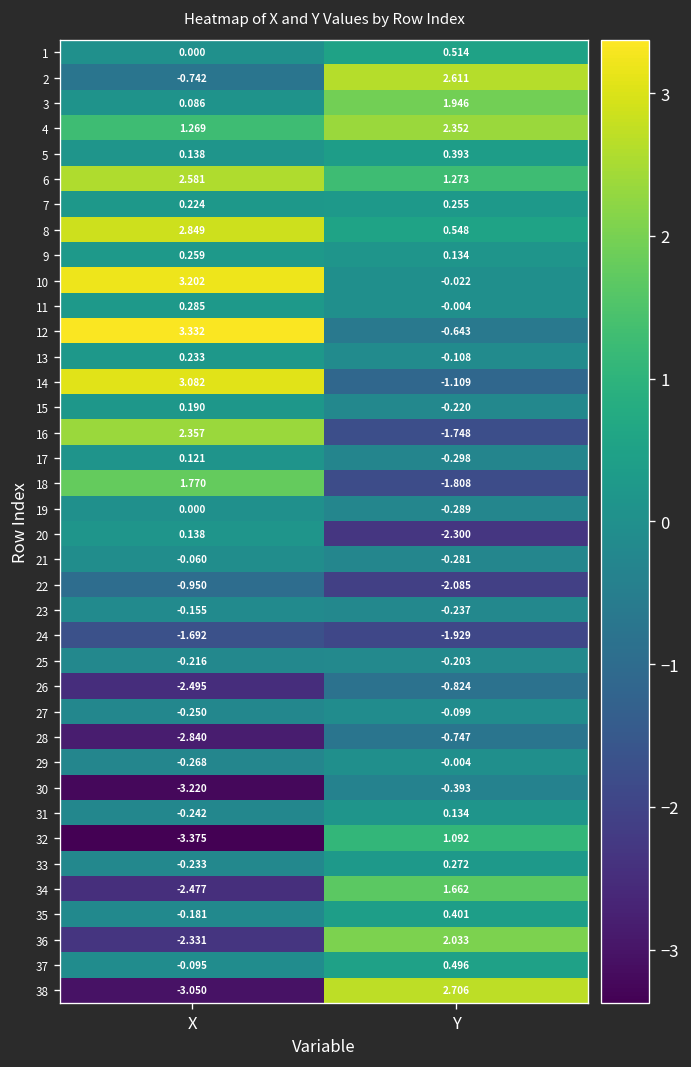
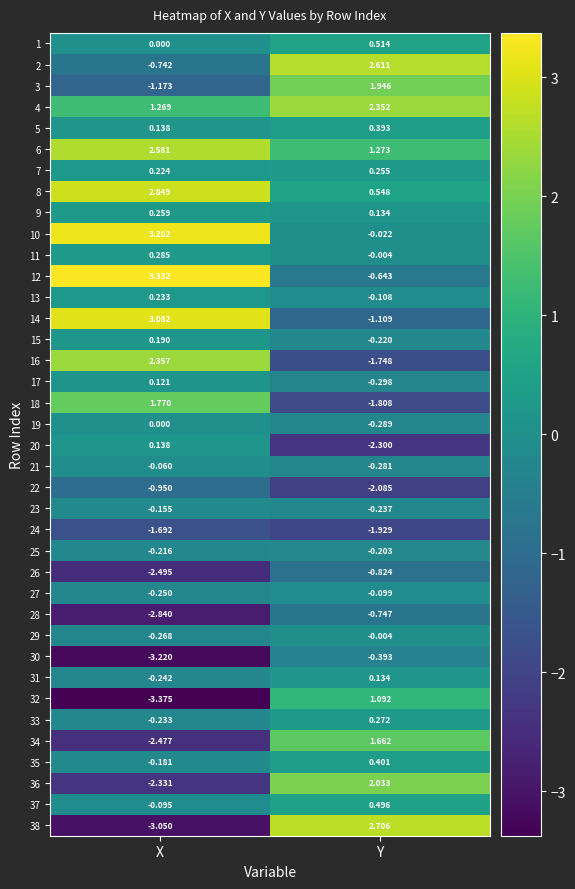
  {
    "1": {
      "X": 0.000,
      "Y": 0.514
    },
    "2": {
      "X": -0.742,
      "Y": 2.611
    },
    "3": {
-     "X": 0.086,
+     "X": -1.173,
      "Y": 1.946
    },
    "4": {
      "X": 1.269,
      "Y": 2.352
    },
    "5": {
      "X": 0.138,
      "Y": 0.393
    },
    "6": {
      "X": 2.581,
      "Y": 1.273
    },
    "7": {
      "X": 0.224,
      "Y": 0.255
    },
    "8": {
      "X": 2.849,
      "Y": 0.548
    },
    "9": {
      "X": 0.259,
      "Y": 0.134
    },
    "10": {
      "X": 3.202,
      "Y": -0.022
    },
    "11": {
      "X": 0.285,
      "Y": -0.004
    },
    "12": {
      "X": 3.332,
      "Y": -0.643
    },
    "13": {
      "X": 0.233,
      "Y": -0.108
    },
    "14": {
      "X": 3.082,
      "Y": -1.109
    },
    "15": {
      "X": 0.190,
      "Y": -0.220
    },
    "16": {
      "X": 2.357,
      "Y": -1.748
    },
    "17": {
      "X": 0.121,
      "Y": -0.298
    },
    "18": {
      "X": 1.770,
      "Y": -1.808
    },
    "19": {
      "X": 0.000,
      "Y": -0.289
    },
    "20": {
      "X": 0.138,
      "Y": -2.300
    },
    "21": {
      "X": -0.060,
      "Y": -0.281
    },
    "22": {
      "X": -0.950,
      "Y": -2.085
    },
    "23": {
      "X": -0.155,
      "Y": -0.237
    },
    "24": {
      "X": -1.692,
      "Y": -1.929
    },
    "25": {
      "X": -0.216,
      "Y": -0.203
    },
    "26": {
      "X": -2.495,
      "Y": -0.824
    },
    "27": {
      "X": -0.250,
      "Y": -0.099
    },
    "28": {
      "X": -2.840,
      "Y": -0.747
    },
    "29": {
      "X": -0.268,
      "Y": -0.004
    },
    "30": {
      "X": -3.220,
      "Y": -0.393
    },
    "31": {
      "X": -0.242,
      "Y": 0.134
    },
    "32": {
      "X": -3.375,
      "Y": 1.092
    },
    "33": {
      "X": -0.233,
      "Y": 0.272
    },
    "34": {
      "X": -2.477,
      "Y": 1.662
    },
    "35": {
      "X": -0.181,
      "Y": 0.401
    },
    "36": {
      "X": -2.331,
      "Y": 2.033
    },
    "37": {
      "X": -0.095,
      "Y": 0.496
    },
    "38": {
      "X": -3.050,
      "Y": 2.706
    }
  }
